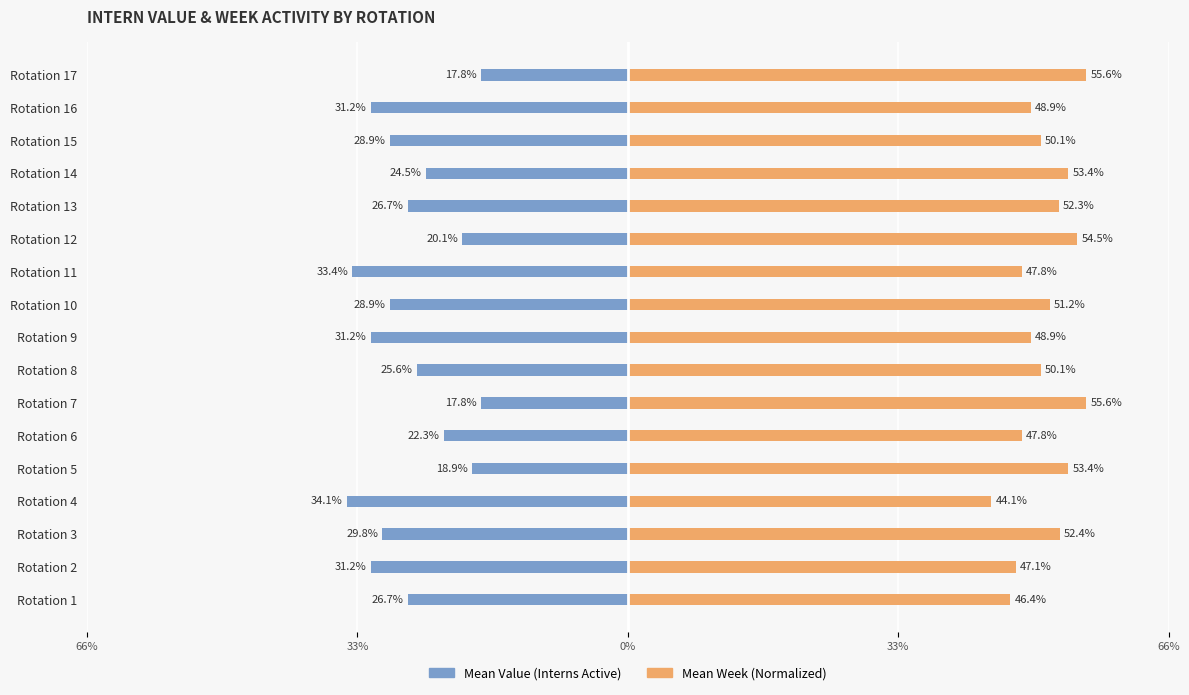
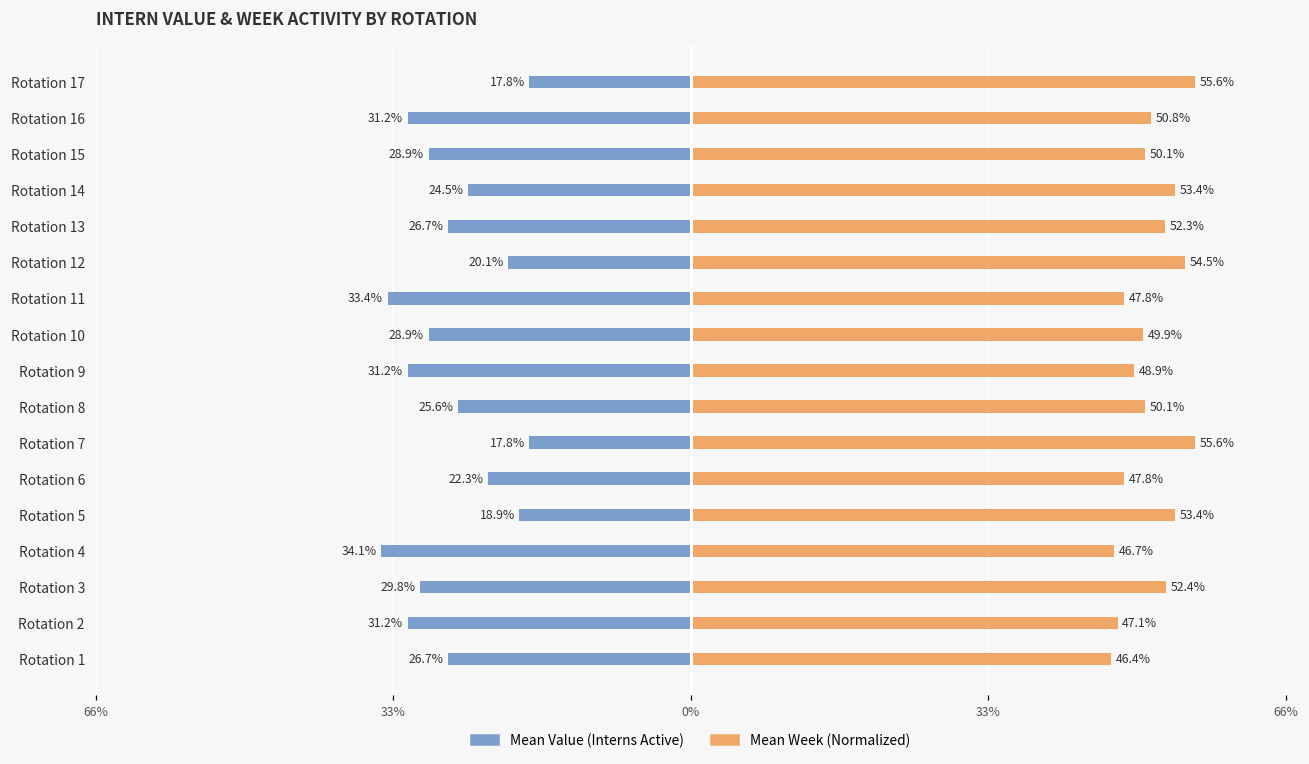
  {
    "Mean Week (Normalized)": {
      "Rotation 17": "55.6%",
-     "Rotation 16": "48.9%",
+     "Rotation 16": "50.8%",
      "Rotation 15": "50.1%",
      "Rotation 14": "53.4%",
      "Rotation 13": "52.3%",
      "Rotation 12": "54.5%",
      "Rotation 11": "47.8%",
-     "Rotation 10": "51.2%",
+     "Rotation 10": "49.9%",
      "Rotation 9": "48.9%",
      "Rotation 8": "50.1%",
      "Rotation 7": "55.6%",
      "Rotation 6": "47.8%",
      "Rotation 5": "53.4%",
-     "Rotation 4": "44.1%",
+     "Rotation 4": "46.7%",
      "Rotation 3": "52.4%",
      "Rotation 2": "47.1%",
      "Rotation 1": "46.4%"
    }
  }
